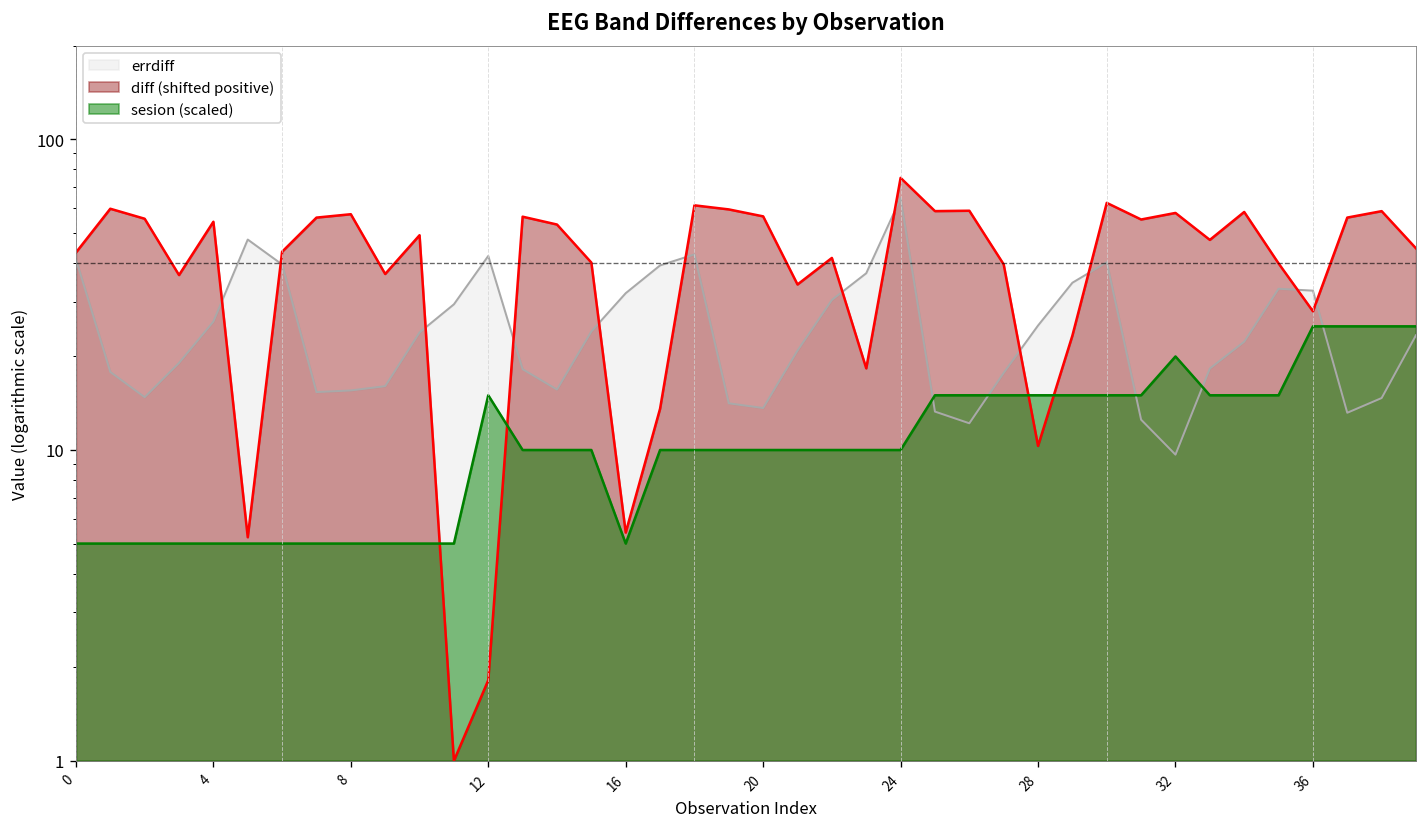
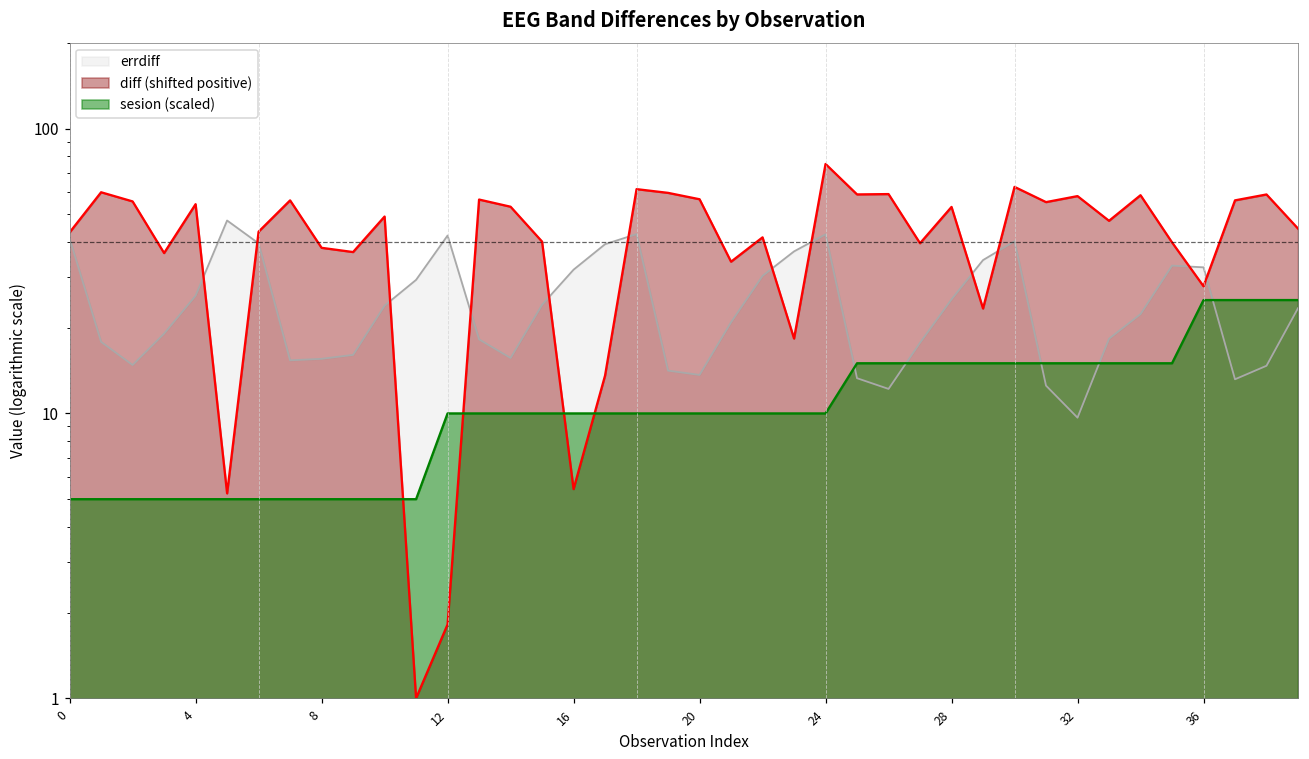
  {
    "errdiff": {
      "0": 41,
      "4": 26,
      "8": 16,
      "12": 42,
      "16": 32,
      "20": 14,
-     "24": 65,
+     "24": 43,
      "28": 25,
      "32": 9.7,
      "36": 33
    },
    "diff (shifted positive)": {
      "0": 43,
      "4": 54,
-     "8": 57,
+     "8": 38,
      "12": 1.8,
      "16": 5.4,
      "20": 56,
      "24": 75,
-     "28": 10.3,
+     "28": 53,
      "32": 58,
      "36": 28
    },
    "sesion (scaled)": {
      "0": 5.0,
      "4": 5.0,
      "8": 5.0,
-     "12": 15,
-     "16": 5.0,
+     "12": 10.0,
+     "16": 10.0,
      "20": 10.0,
      "24": 10.0,
      "28": 15,
-     "32": 20,
+     "32": 15,
      "36": 25
    }
  }
